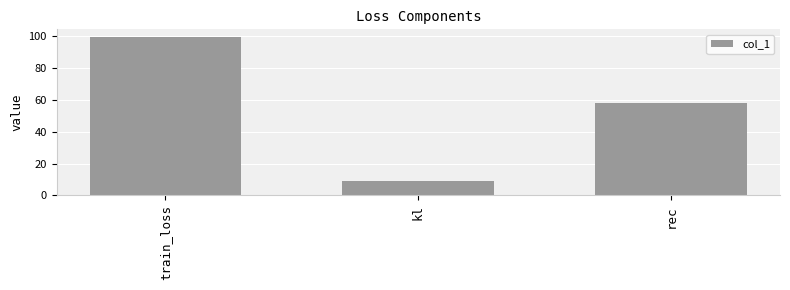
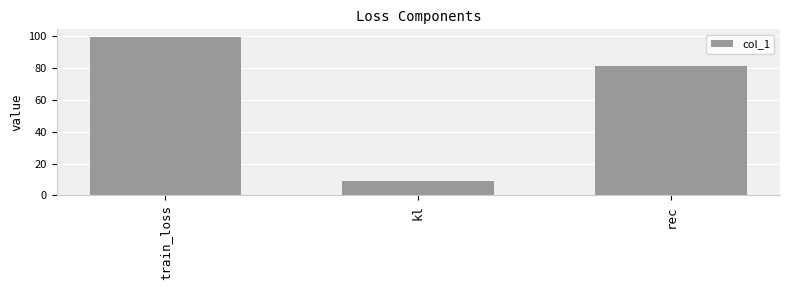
  {
    "train_loss": 99,
    "kl": 9,
-   "rec": 58
+   "rec": 81
  }
